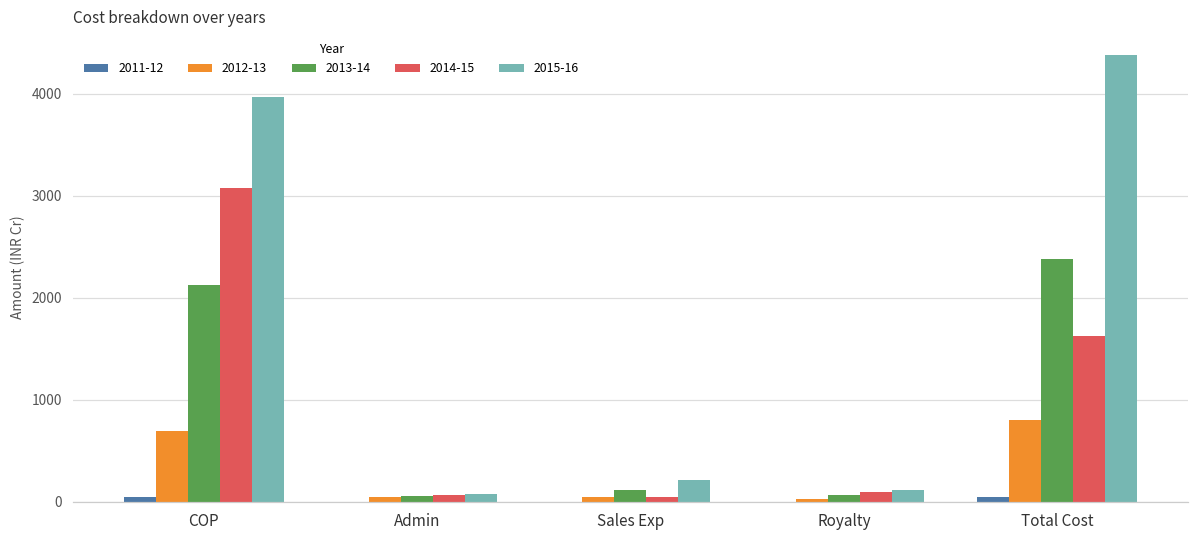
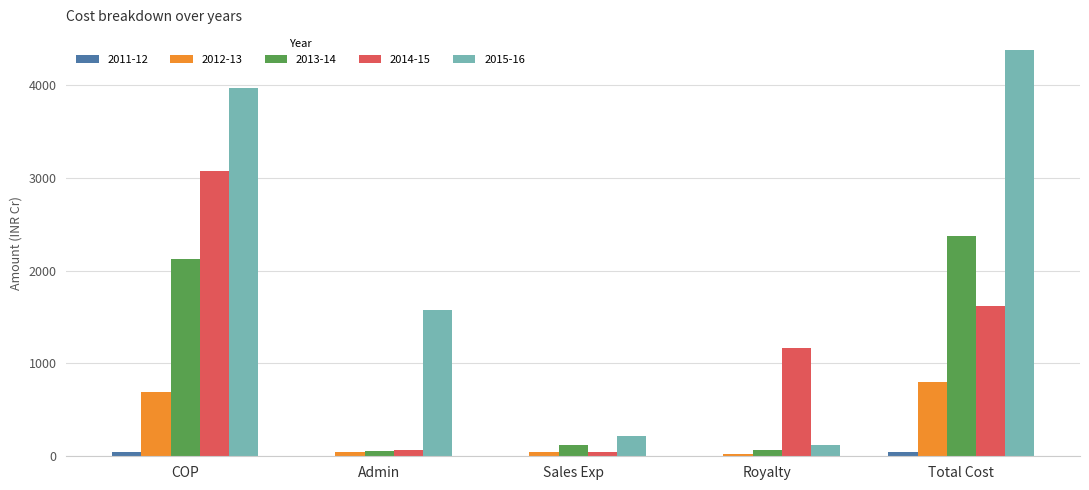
  {
    "2011-12": {
      "COP": 0,
      "Royalty": 0,
      "Total Cost": 0
    },
    "2012-13": {
      "COP": 700,
      "Admin": 0,
      "Sales Exp": 0,
      "Total Cost": 800
    },
    "2013-14": {
      "COP": 2100,
      "Admin": 100,
      "Sales Exp": 100,
      "Royalty": 100,
      "Total Cost": 2400
    },
    "2014-15": {
      "COP": 3100,
      "Admin": 100,
      "Sales Exp": 0,
-     "Royalty": 100,
+     "Royalty": 1200,
      "Total Cost": 1600
    },
    "2015-16": {
      "COP": 4000,
-     "Admin": 100,
+     "Admin": 1600,
      "Sales Exp": 200,
      "Royalty": 100,
      "Total Cost": 4400
    }
  }
